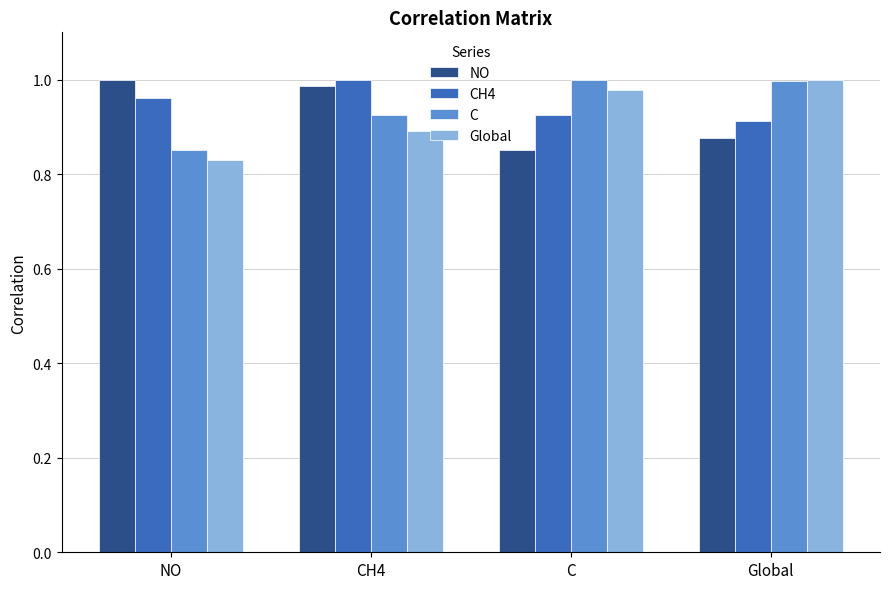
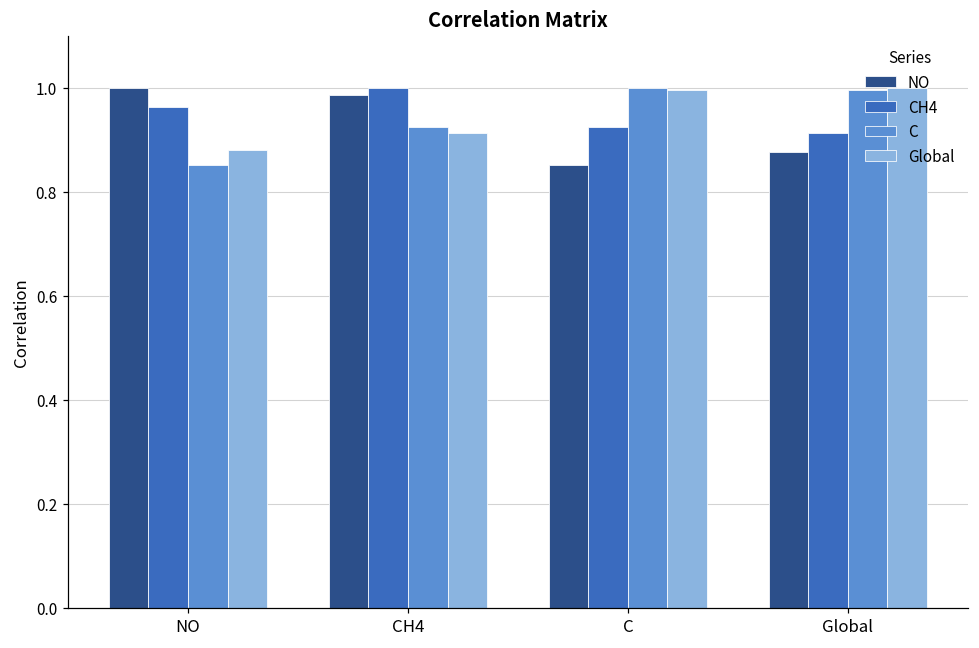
  {
    "NO": {
      "NO": 1.00,
      "CH4": 0.99,
      "C": 0.85,
      "Global": 0.88
    },
    "Global": {
-     "NO": 0.83,
-     "CH4": 0.89,
-     "C": 0.98,
+     "NO": 0.88,
+     "CH4": 0.91,
+     "C": 1.00,
      "Global": 1.00
    }
  }
